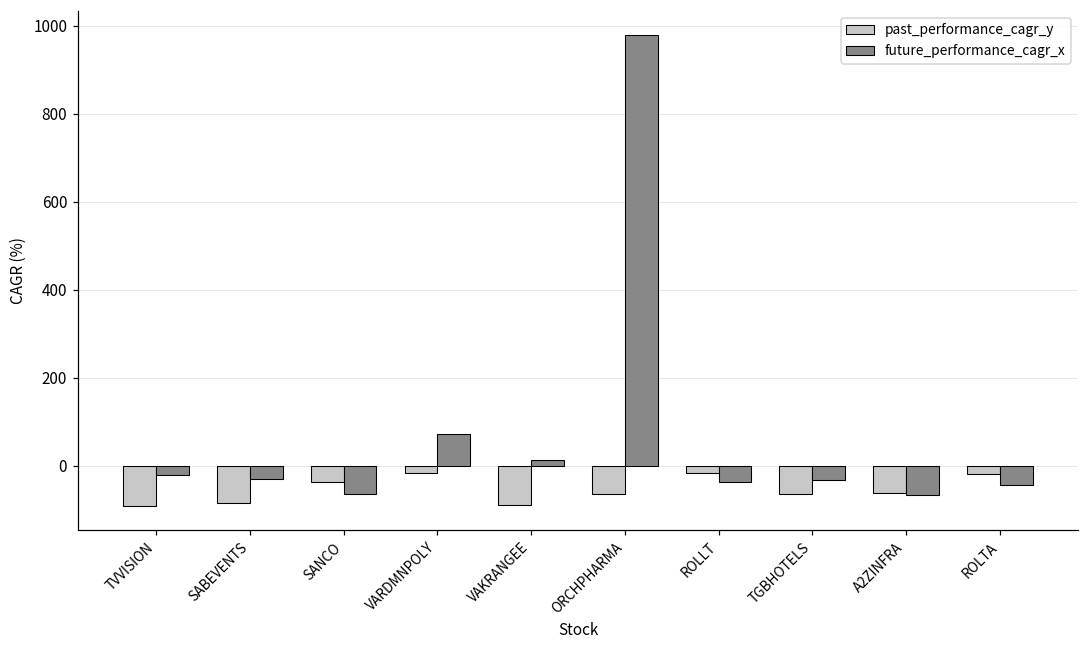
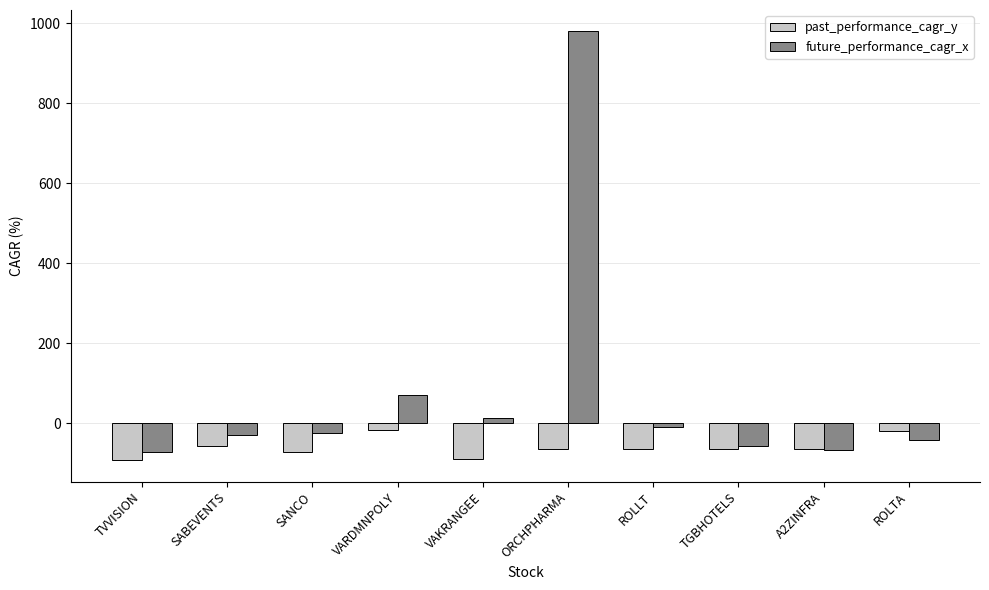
  {
    "past_performance_cagr_y": {
      "TVVISION": -90,
-     "SABEVENTS": -80,
-     "SANCO": -40,
+     "SABEVENTS": -60,
+     "SANCO": -70,
      "VARDMNPOLY": -20,
      "VAKRANGEE": -90,
      "ORCHPHARMA": -70,
-     "ROLLT": -20,
+     "ROLLT": -70,
      "TGBHOTELS": -60,
      "A2ZINFRA": -60,
      "ROLTA": -20
    },
    "future_performance_cagr_x": {
-     "TVVISION": -20,
+     "TVVISION": -70,
      "SABEVENTS": -30,
-     "SANCO": -70,
+     "SANCO": -30,
      "VARDMNPOLY": 70,
      "VAKRANGEE": 10,
      "ORCHPHARMA": 980,
-     "ROLLT": -40,
-     "TGBHOTELS": -30,
+     "ROLLT": -10,
+     "TGBHOTELS": -60,
      "A2ZINFRA": -70,
      "ROLTA": -40
    }
  }
